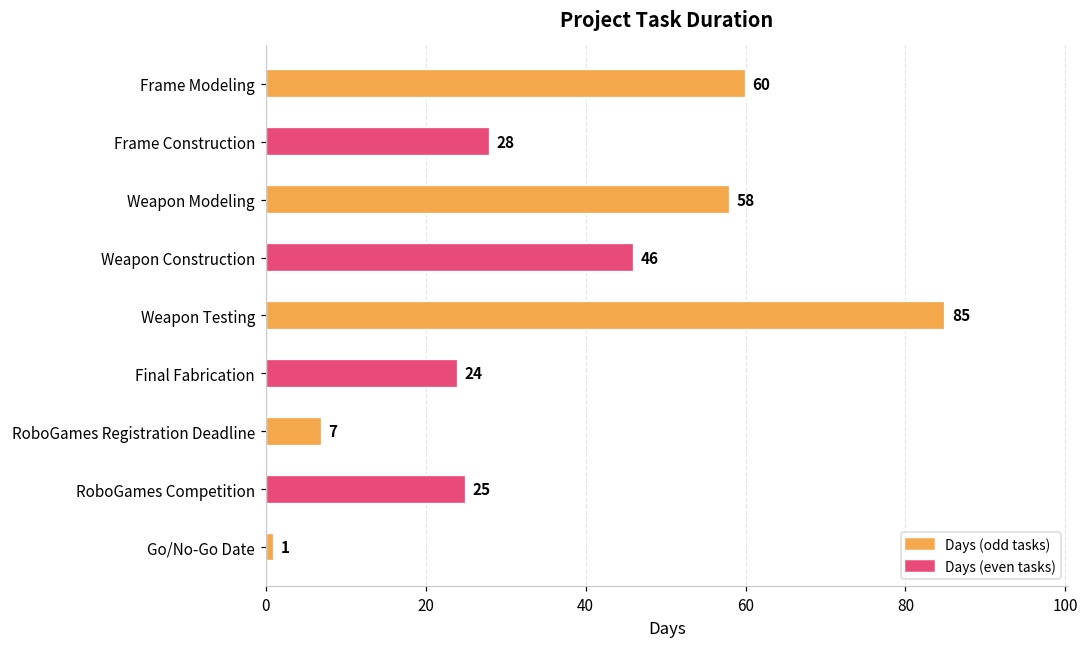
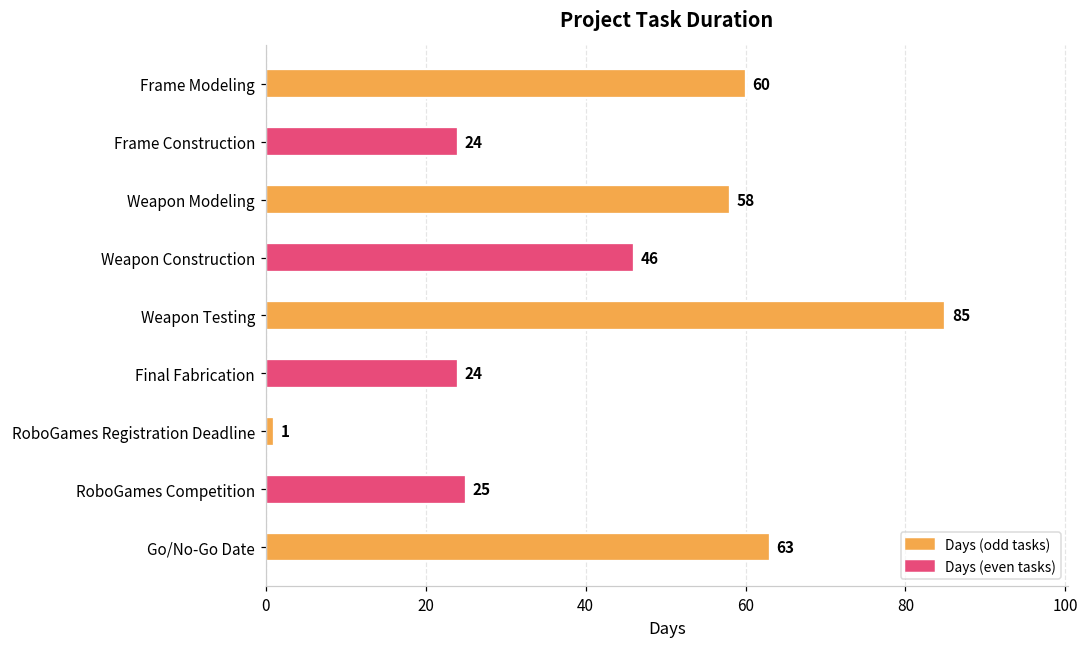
  {
    "Frame Modeling": 60,
-   "Frame Construction": 28,
+   "Frame Construction": 24,
    "Weapon Modeling": 58,
    "Weapon Construction": 46,
    "Weapon Testing": 85,
    "Final Fabrication": 24,
-   "RoboGames Registration Deadline": 7,
+   "RoboGames Registration Deadline": 1,
    "RoboGames Competition": 25,
-   "Go/No-Go Date": 1
+   "Go/No-Go Date": 63
  }
